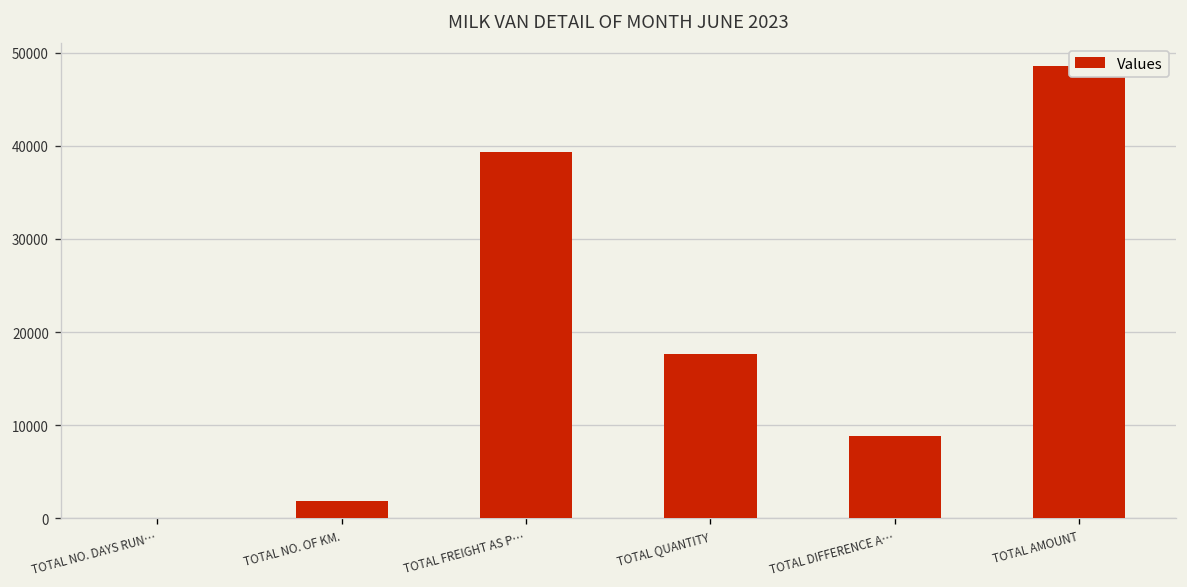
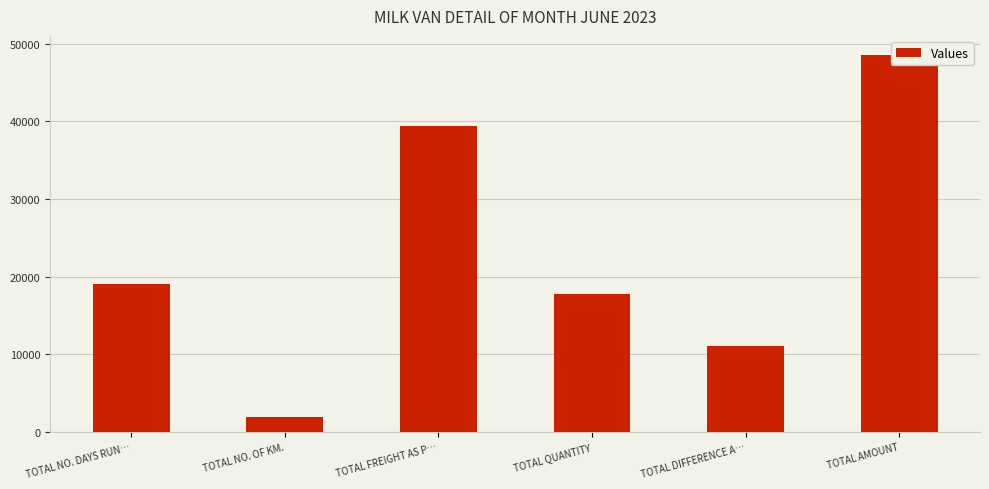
  {
-   "TOTAL NO. DAYS RUN…": 0,
+   "TOTAL NO. DAYS RUN…": 19000,
    "TOTAL NO. OF KM.": 2000,
    "TOTAL FREIGHT AS P…": 39000,
    "TOTAL QUANTITY": 18000,
-   "TOTAL DIFFERENCE A…": 9000
+   "TOTAL DIFFERENCE A…": 11000
  }
